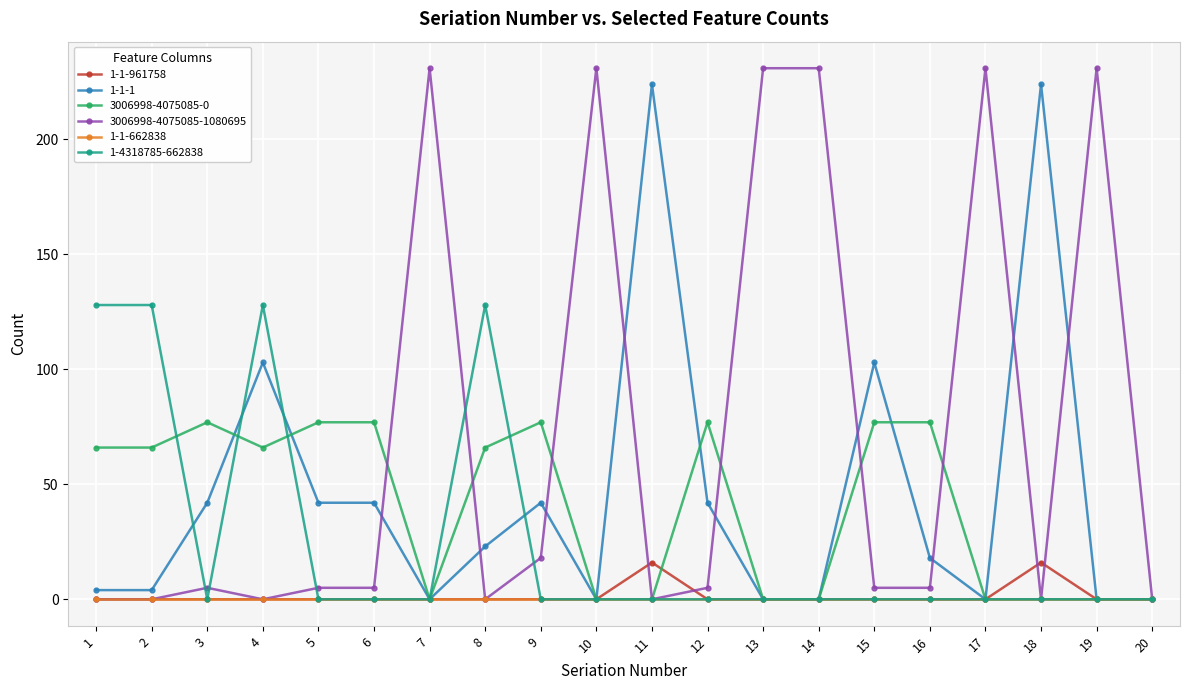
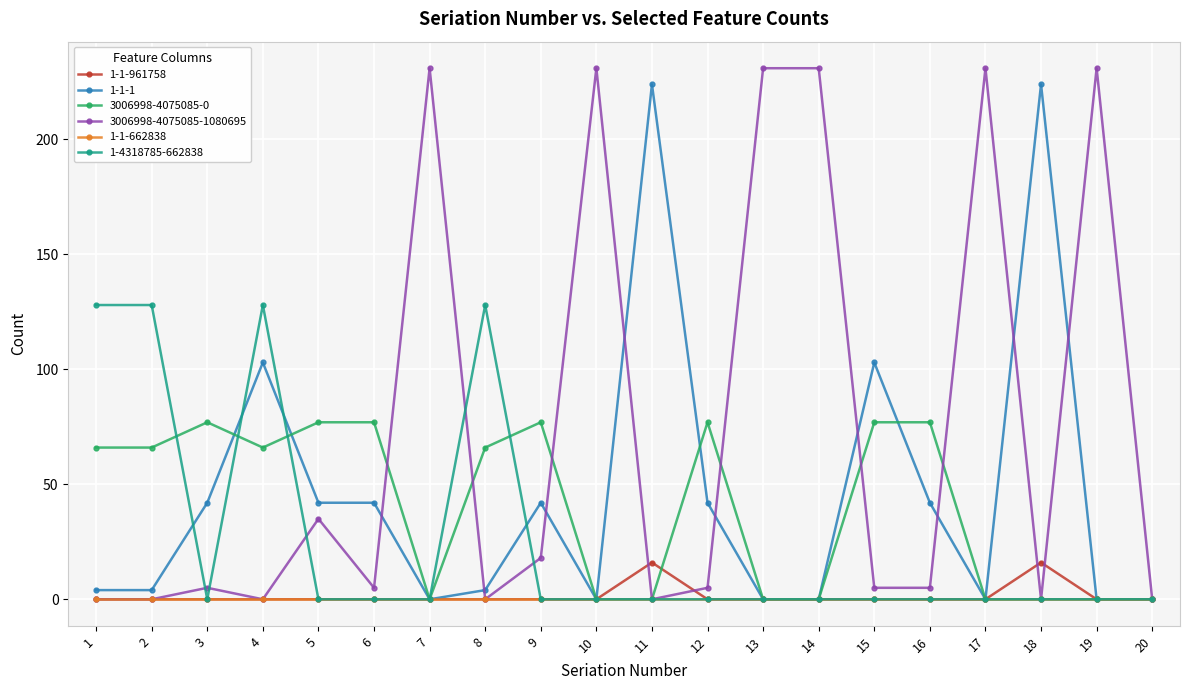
  {
    "1-1-961758": {
      "11": 16,
      "18": 16
    },
    "1-1-1": {
      "1": 4,
      "2": 4,
      "3": 42,
      "4": 103,
      "5": 42,
      "6": 42,
-     "8": 23,
+     "8": 4,
      "9": 42,
      "11": 224,
      "12": 42,
      "15": 103,
-     "16": 18,
+     "16": 42,
      "18": 224
    },
    "3006998-4075085-1080695": {
      "3": 5,
-     "5": 5,
+     "5": 35,
      "6": 5,
      "7": 231,
      "9": 18,
      "10": 231,
      "12": 5,
      "13": 231,
      "14": 231,
      "15": 5,
      "16": 5,
      "17": 231,
      "19": 231
    }
  }
